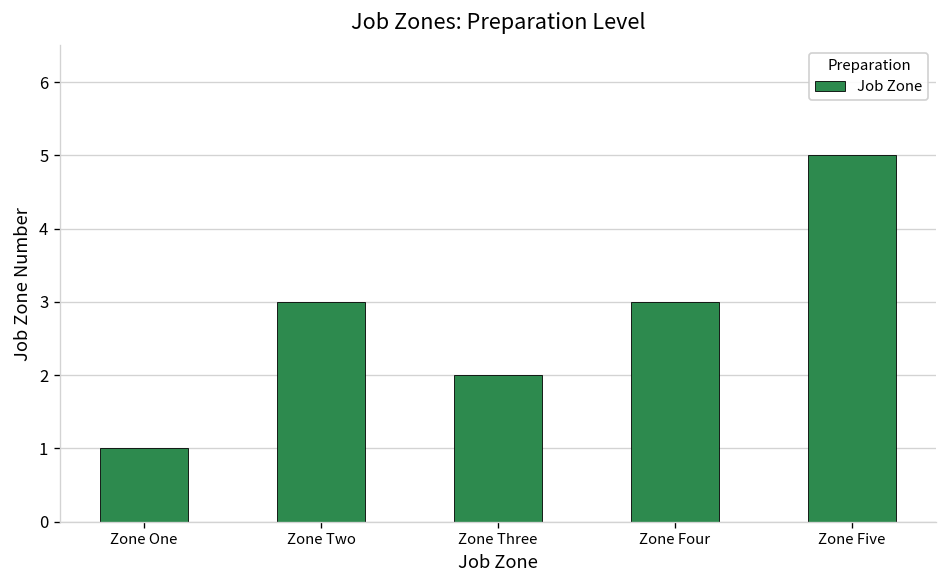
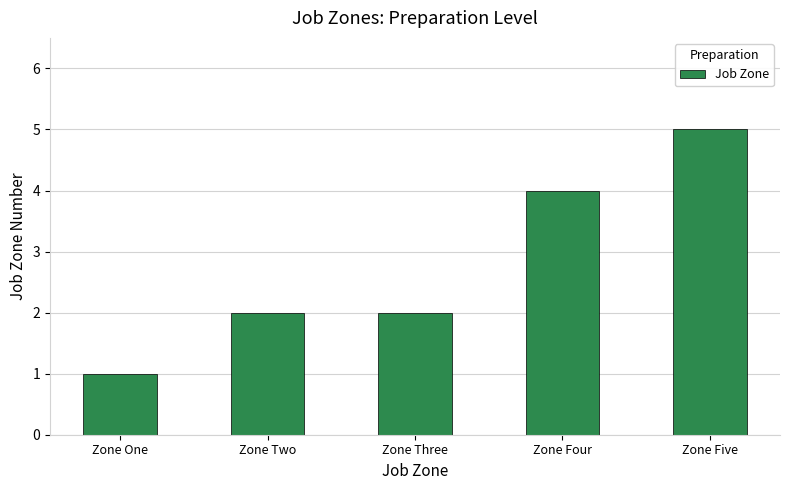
  {
    "Zone One": 1,
-   "Zone Two": 3,
+   "Zone Two": 2,
    "Zone Three": 2,
-   "Zone Four": 3,
+   "Zone Four": 4,
    "Zone Five": 5
  }
